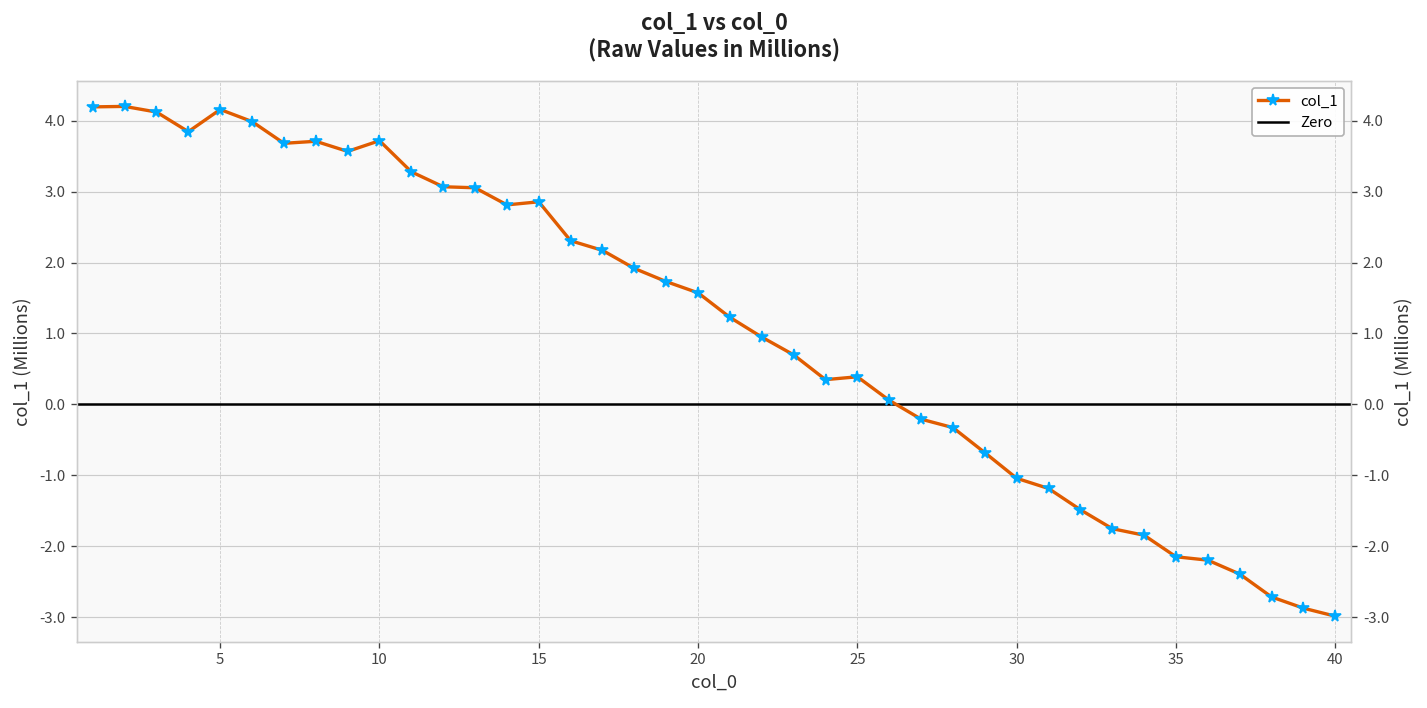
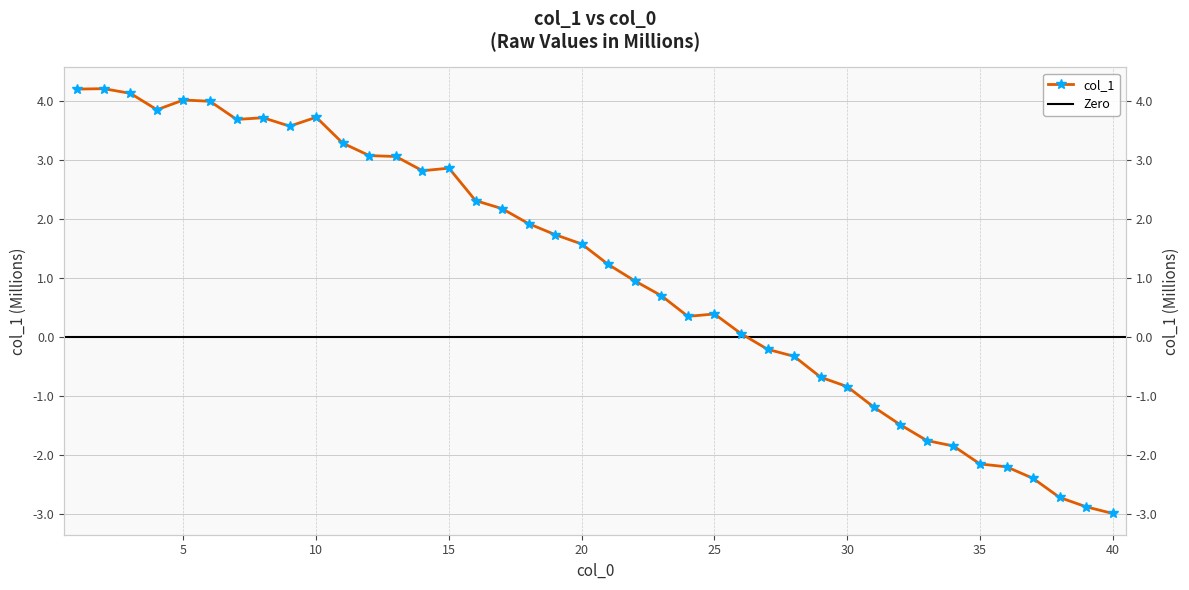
  {
-   "5": 4.2,
+   "5": 4.0,
    "10": 3.7,
    "15": 2.9,
    "20": 1.6,
    "25": 0.4,
-   "30": -1.0,
+   "30": -0.8,
    "35": -2.1,
    "40": -3.0
  }
